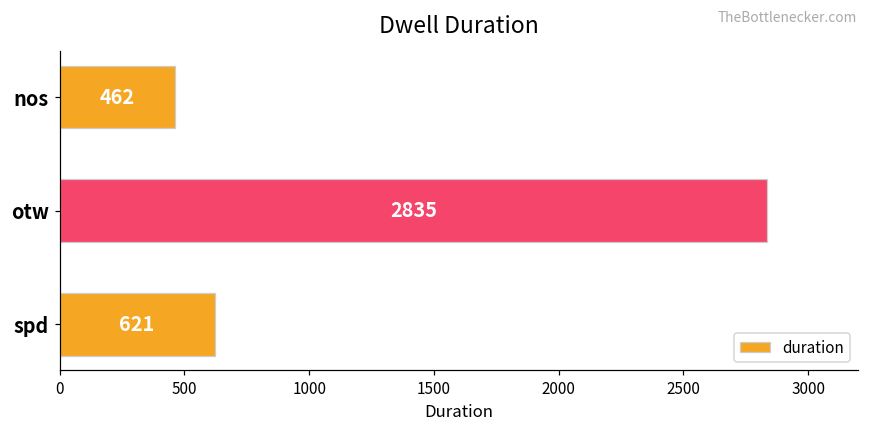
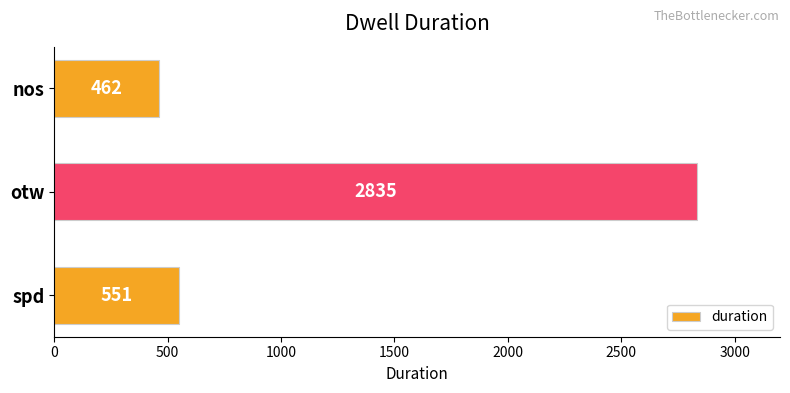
  {
    "nos": 462,
    "otw": 2835,
-   "spd": 621
+   "spd": 551
  }
